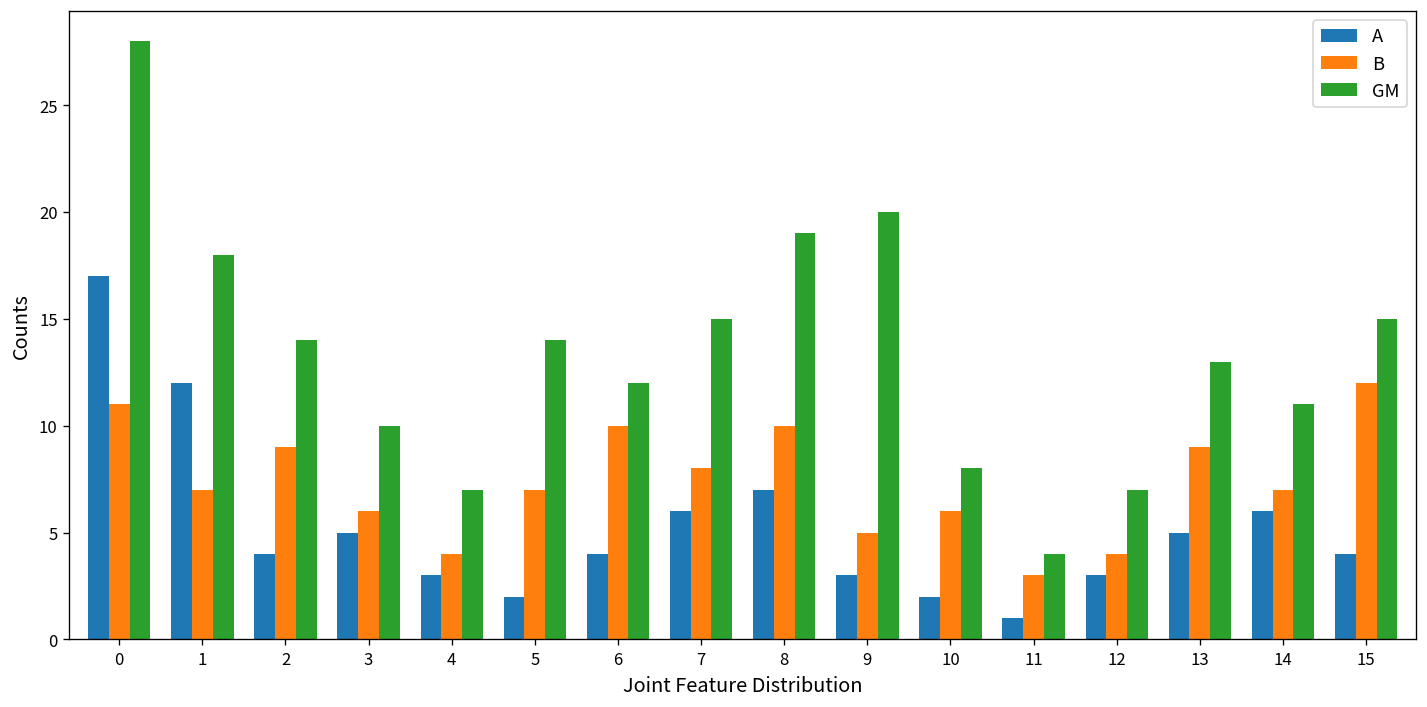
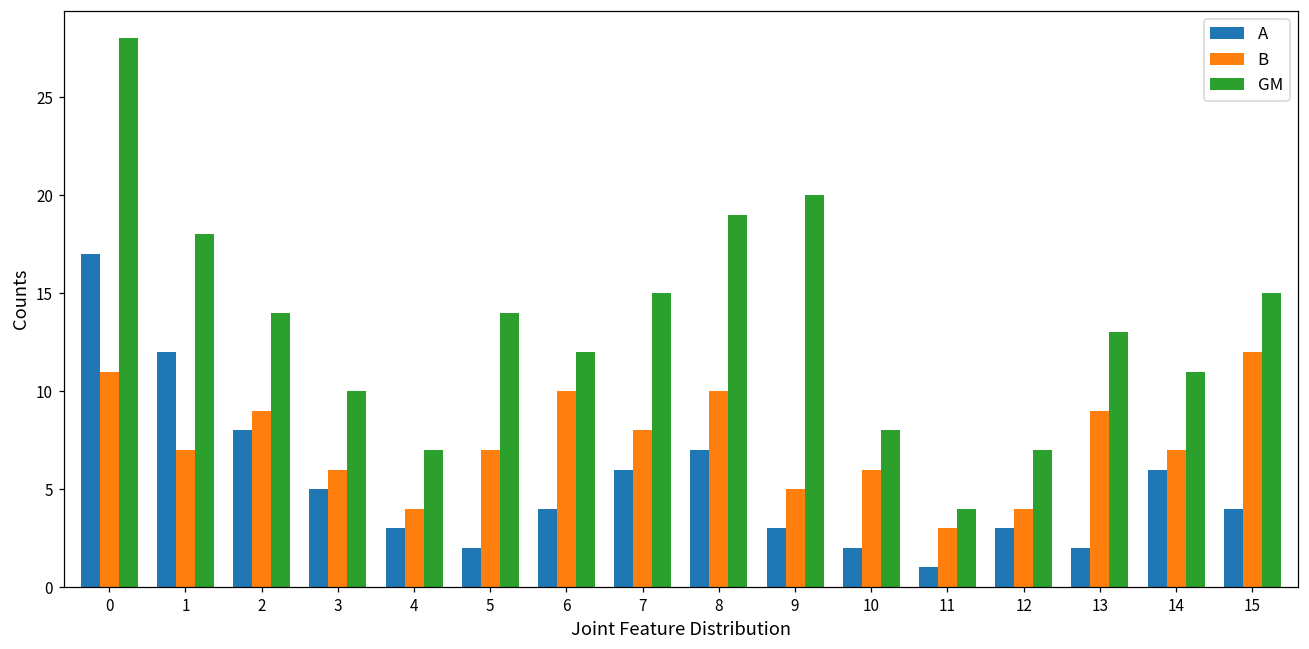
  {
    "A": {
      "0": 17,
      "1": 12,
-     "2": 4,
+     "2": 8,
      "3": 5,
      "4": 3,
      "5": 2,
      "6": 4,
      "7": 6,
      "8": 7,
      "9": 3,
      "10": 2,
      "11": 1,
      "12": 3,
-     "13": 5,
+     "13": 2,
      "14": 6,
      "15": 4
    },
    "B": {
      "0": 11,
      "1": 7,
      "2": 9,
      "3": 6,
      "4": 4,
      "5": 7,
      "6": 10,
      "7": 8,
      "8": 10,
      "9": 5,
      "10": 6,
      "11": 3,
      "12": 4,
      "13": 9,
      "14": 7,
      "15": 12
    },
    "GM": {
      "0": 28,
      "1": 18,
      "2": 14,
      "3": 10,
      "4": 7,
      "5": 14,
      "6": 12,
      "7": 15,
      "8": 19,
      "9": 20,
      "10": 8,
      "11": 4,
      "12": 7,
      "13": 13,
      "14": 11,
      "15": 15
    }
  }
